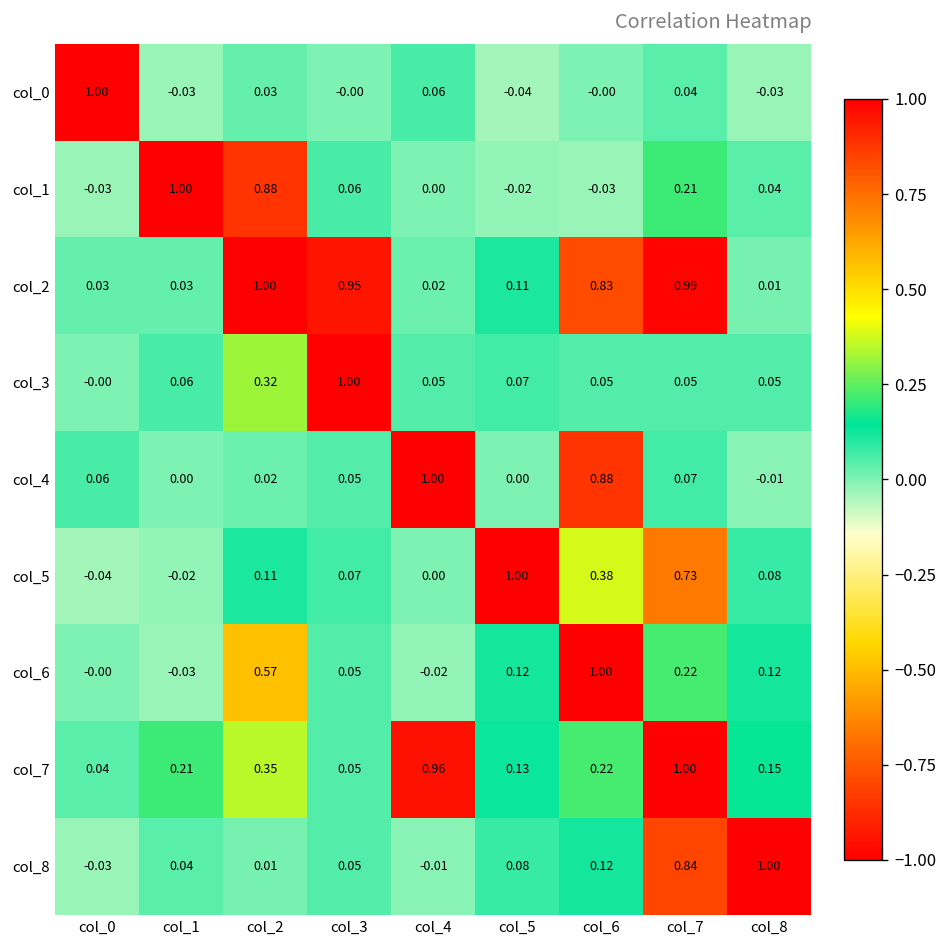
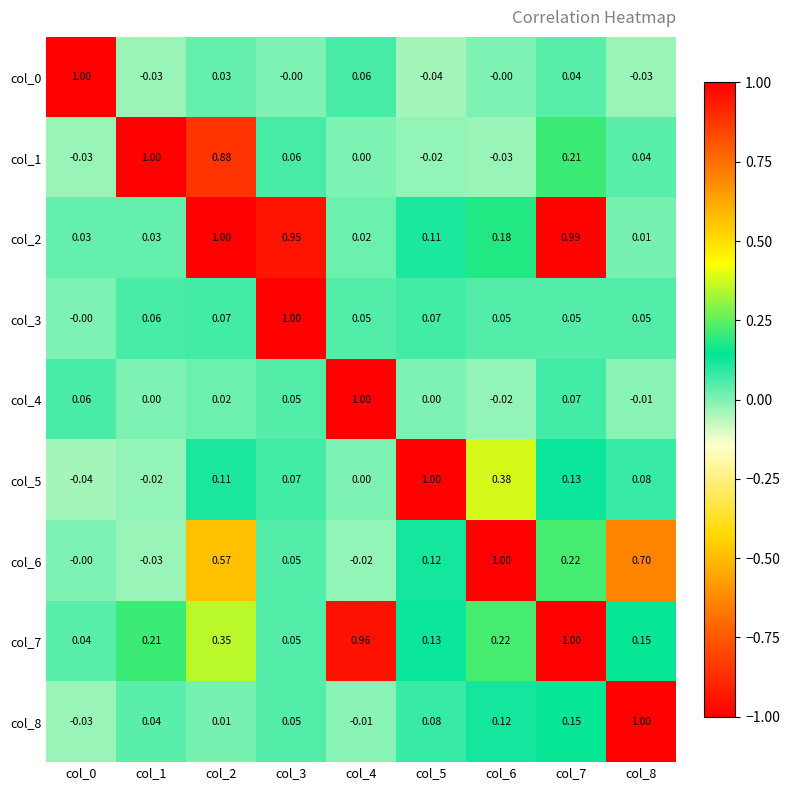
  {
    "col_0": {
      "col_0": 1.00,
      "col_1": -0.03,
      "col_2": 0.03,
      "col_3": -0.00,
      "col_4": 0.06,
      "col_5": -0.04,
      "col_6": -0.00,
      "col_7": 0.04,
      "col_8": -0.03
    },
    "col_1": {
      "col_0": -0.03,
      "col_1": 1.00,
      "col_2": 0.88,
      "col_3": 0.06,
      "col_4": 0.00,
      "col_5": -0.02,
      "col_6": -0.03,
      "col_7": 0.21,
      "col_8": 0.04
    },
    "col_2": {
      "col_0": 0.03,
      "col_1": 0.03,
      "col_2": 1.00,
      "col_3": 0.95,
      "col_4": 0.02,
      "col_5": 0.11,
-     "col_6": 0.83,
+     "col_6": 0.18,
      "col_7": 0.99,
      "col_8": 0.01
    },
    "col_3": {
      "col_0": -0.00,
      "col_1": 0.06,
-     "col_2": 0.32,
+     "col_2": 0.07,
      "col_3": 1.00,
      "col_4": 0.05,
      "col_5": 0.07,
      "col_6": 0.05,
      "col_7": 0.05,
      "col_8": 0.05
    },
    "col_4": {
      "col_0": 0.06,
      "col_1": 0.00,
      "col_2": 0.02,
      "col_3": 0.05,
      "col_4": 1.00,
      "col_5": 0.00,
-     "col_6": 0.88,
+     "col_6": -0.02,
      "col_7": 0.07,
      "col_8": -0.01
    },
    "col_5": {
      "col_0": -0.04,
      "col_1": -0.02,
      "col_2": 0.11,
      "col_3": 0.07,
      "col_4": 0.00,
      "col_5": 1.00,
      "col_6": 0.38,
-     "col_7": 0.73,
+     "col_7": 0.13,
      "col_8": 0.08
    },
    "col_6": {
      "col_0": -0.00,
      "col_1": -0.03,
      "col_2": 0.57,
      "col_3": 0.05,
      "col_4": -0.02,
      "col_5": 0.12,
      "col_6": 1.00,
      "col_7": 0.22,
-     "col_8": 0.12
+     "col_8": 0.70
    },
    "col_7": {
      "col_0": 0.04,
      "col_1": 0.21,
      "col_2": 0.35,
      "col_3": 0.05,
      "col_4": 0.96,
      "col_5": 0.13,
      "col_6": 0.22,
      "col_7": 1.00,
      "col_8": 0.15
    },
    "col_8": {
      "col_0": -0.03,
      "col_1": 0.04,
      "col_2": 0.01,
      "col_3": 0.05,
      "col_4": -0.01,
      "col_5": 0.08,
      "col_6": 0.12,
-     "col_7": 0.84,
+     "col_7": 0.15,
      "col_8": 1.00
    }
  }
